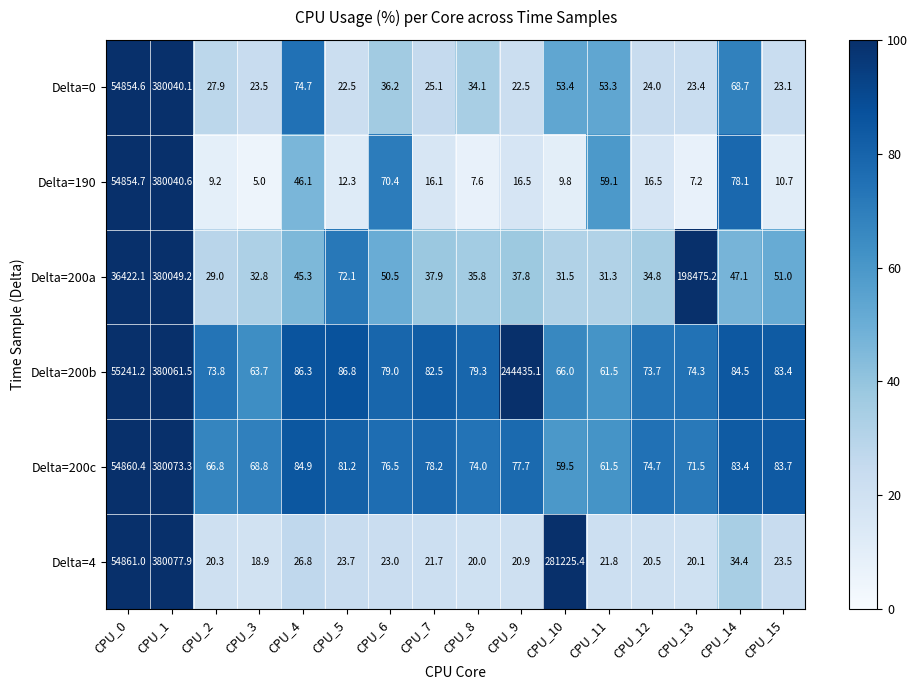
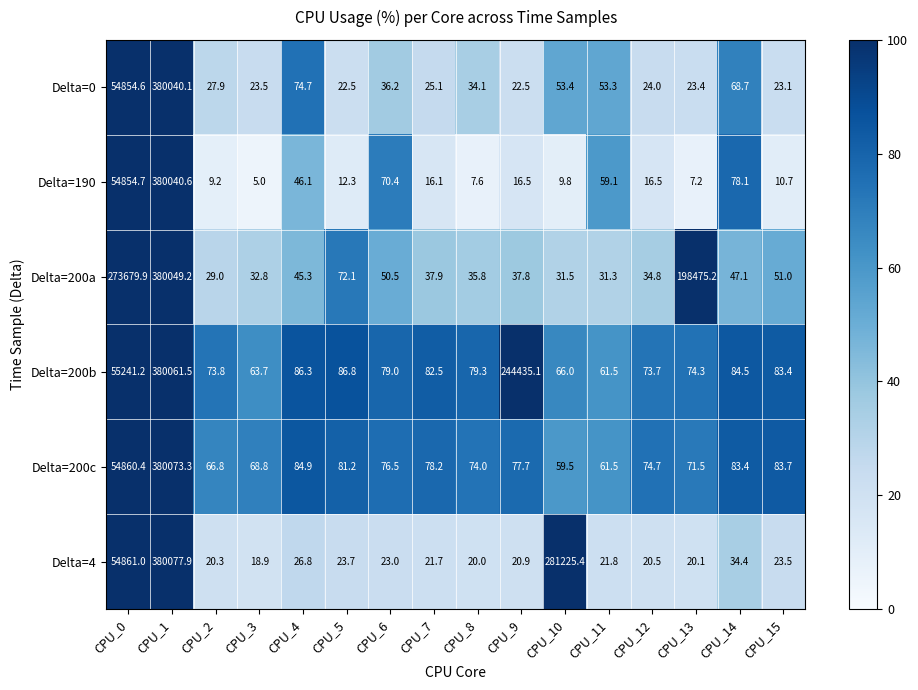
  {
    "Delta=0": {
      "CPU_0": 54854.6,
      "CPU_1": 380040.1,
      "CPU_2": 27.9,
      "CPU_3": 23.5,
      "CPU_4": 74.7,
      "CPU_5": 22.5,
      "CPU_6": 36.2,
      "CPU_7": 25.1,
      "CPU_8": 34.1,
      "CPU_9": 22.5,
      "CPU_10": 53.4,
      "CPU_11": 53.3,
      "CPU_12": 24.0,
      "CPU_13": 23.4,
      "CPU_14": 68.7,
      "CPU_15": 23.1
    },
    "Delta=190": {
      "CPU_0": 54854.7,
      "CPU_1": 380040.6,
      "CPU_2": 9.2,
      "CPU_3": 5.0,
      "CPU_4": 46.1,
      "CPU_5": 12.3,
      "CPU_6": 70.4,
      "CPU_7": 16.1,
      "CPU_8": 7.6,
      "CPU_9": 16.5,
      "CPU_10": 9.8,
      "CPU_11": 59.1,
      "CPU_12": 16.5,
      "CPU_13": 7.2,
      "CPU_14": 78.1,
      "CPU_15": 10.7
    },
    "Delta=200a": {
-     "CPU_0": 36422.1,
+     "CPU_0": 273679.9,
      "CPU_1": 380049.2,
      "CPU_2": 29.0,
      "CPU_3": 32.8,
      "CPU_4": 45.3,
      "CPU_5": 72.1,
      "CPU_6": 50.5,
      "CPU_7": 37.9,
      "CPU_8": 35.8,
      "CPU_9": 37.8,
      "CPU_10": 31.5,
      "CPU_11": 31.3,
      "CPU_12": 34.8,
      "CPU_13": 198475.2,
      "CPU_14": 47.1,
      "CPU_15": 51.0
    },
    "Delta=200b": {
      "CPU_0": 55241.2,
      "CPU_1": 380061.5,
      "CPU_2": 73.8,
      "CPU_3": 63.7,
      "CPU_4": 86.3,
      "CPU_5": 86.8,
      "CPU_6": 79.0,
      "CPU_7": 82.5,
      "CPU_8": 79.3,
      "CPU_9": 244435.1,
      "CPU_10": 66.0,
      "CPU_11": 61.5,
      "CPU_12": 73.7,
      "CPU_13": 74.3,
      "CPU_14": 84.5,
      "CPU_15": 83.4
    },
    "Delta=200c": {
      "CPU_0": 54860.4,
      "CPU_1": 380073.3,
      "CPU_2": 66.8,
      "CPU_3": 68.8,
      "CPU_4": 84.9,
      "CPU_5": 81.2,
      "CPU_6": 76.5,
      "CPU_7": 78.2,
      "CPU_8": 74.0,
      "CPU_9": 77.7,
      "CPU_10": 59.5,
      "CPU_11": 61.5,
      "CPU_12": 74.7,
      "CPU_13": 71.5,
      "CPU_14": 83.4,
      "CPU_15": 83.7
    },
    "Delta=4": {
      "CPU_0": 54861.0,
      "CPU_1": 380077.9,
      "CPU_2": 20.3,
      "CPU_3": 18.9,
      "CPU_4": 26.8,
      "CPU_5": 23.7,
      "CPU_6": 23.0,
      "CPU_7": 21.7,
      "CPU_8": 20.0,
      "CPU_9": 20.9,
      "CPU_10": 281225.4,
      "CPU_11": 21.8,
      "CPU_12": 20.5,
      "CPU_13": 20.1,
      "CPU_14": 34.4,
      "CPU_15": 23.5
    }
  }
